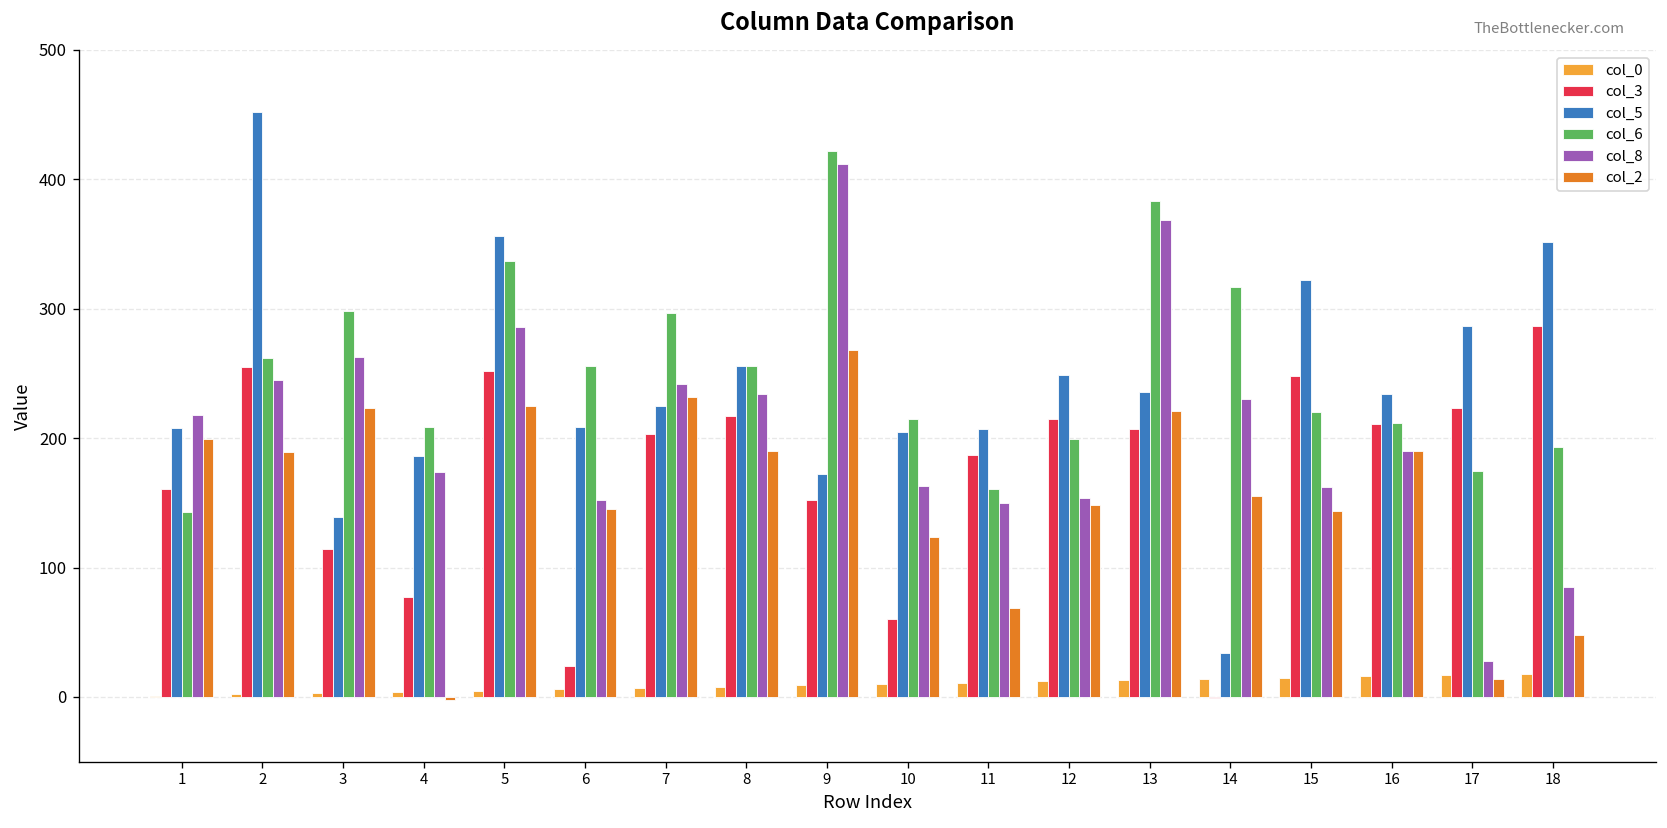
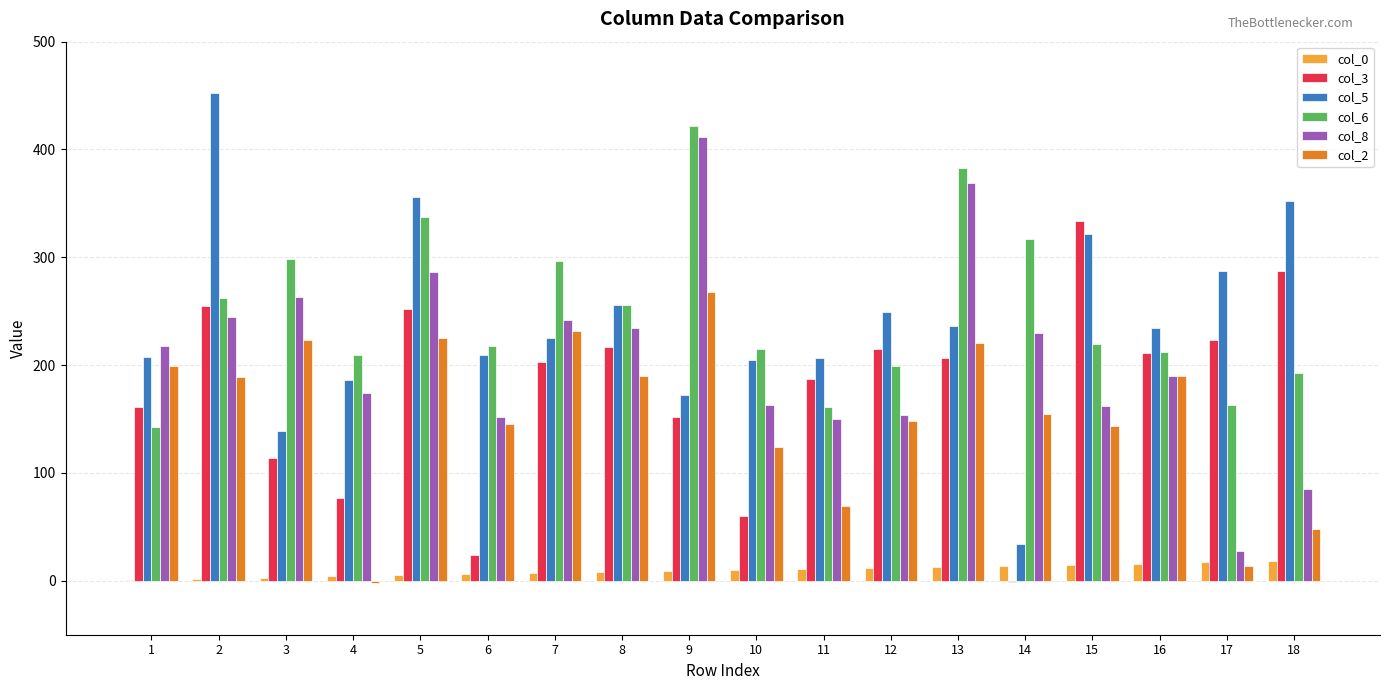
  {
    "col_3": {
      "1": 161,
      "2": 255,
      "3": 114,
      "4": 77,
      "5": 252,
      "6": 24,
      "7": 203,
      "8": 217,
      "9": 152,
      "10": 60,
      "11": 187,
      "12": 215,
      "13": 207,
-     "15": 248,
+     "15": 334,
      "16": 211,
      "17": 223,
      "18": 287
    },
    "col_5": {
      "1": 208,
      "2": 452,
      "3": 139,
      "4": 186,
      "5": 356,
      "6": 209,
      "7": 225,
      "8": 256,
      "9": 172,
      "10": 205,
      "11": 207,
      "12": 249,
      "13": 236,
      "14": 34,
      "15": 322,
      "16": 234,
      "17": 287,
      "18": 352
    },
    "col_6": {
      "1": 143,
      "2": 262,
      "3": 298,
      "4": 209,
      "5": 337,
-     "6": 256,
+     "6": 218,
      "7": 297,
      "8": 256,
      "9": 422,
      "10": 215,
      "11": 161,
      "12": 199,
      "13": 383,
      "14": 317,
      "15": 220,
      "16": 212,
-     "17": 175,
+     "17": 163,
      "18": 193
    },
    "col_8": {
      "1": 218,
      "2": 245,
      "3": 263,
      "4": 174,
      "5": 286,
      "6": 152,
      "7": 242,
      "8": 234,
      "9": 412,
      "10": 163,
      "11": 150,
      "12": 154,
      "13": 369,
      "14": 230,
      "15": 162,
      "16": 190,
      "17": 28,
      "18": 85
    }
  }
